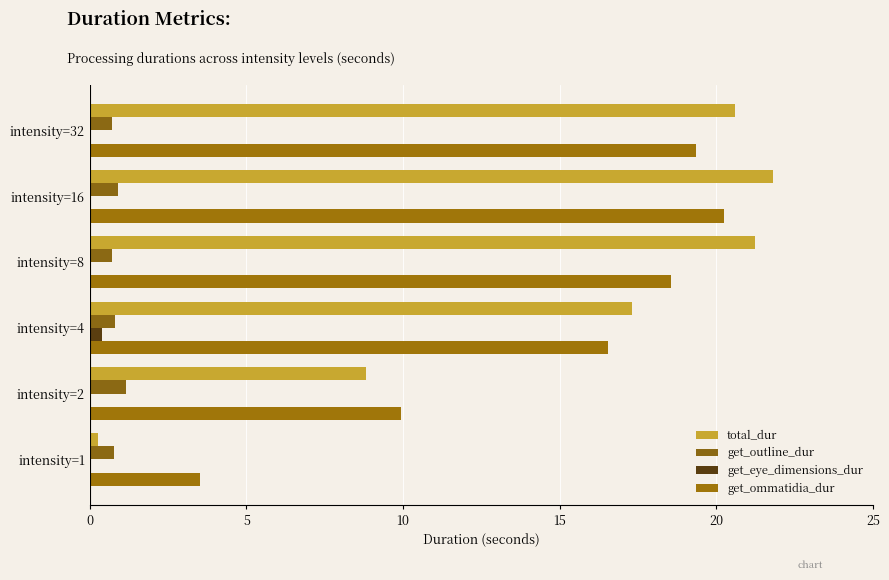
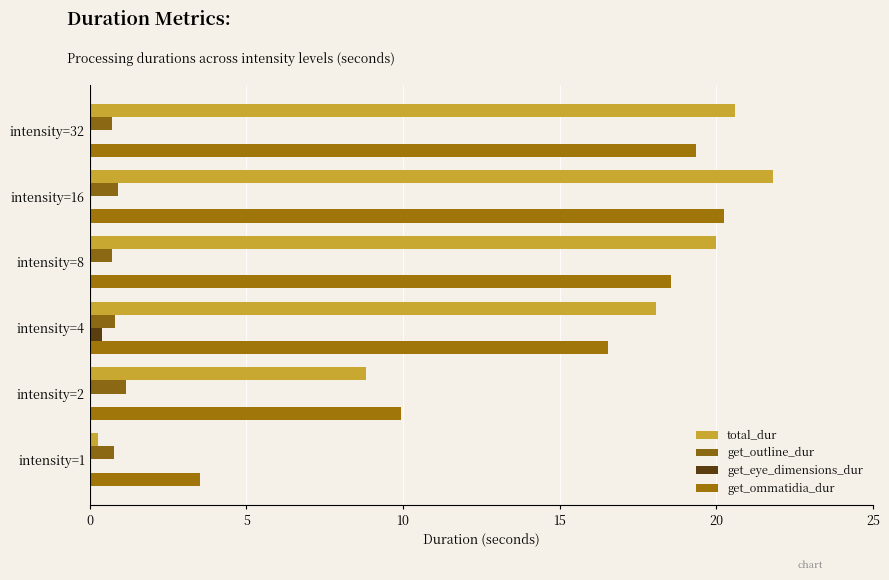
  {
    "total_dur": {
      "intensity=32": 20.6,
      "intensity=16": 21.8,
-     "intensity=8": 21.2,
-     "intensity=4": 17.3,
+     "intensity=8": 20.0,
+     "intensity=4": 18.1,
      "intensity=2": 8.8,
      "intensity=1": 0.3
    },
    "get_eye_dimensions_dur": {
      "intensity=4": 0.4
    }
  }
